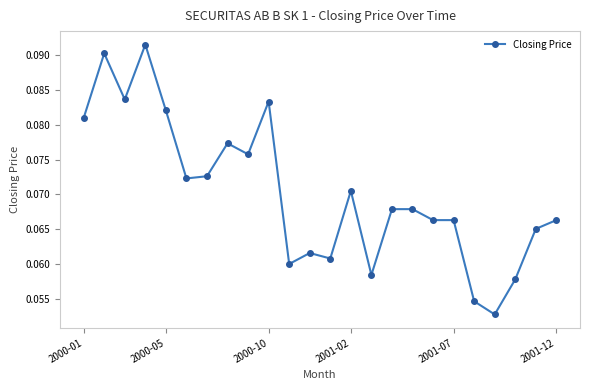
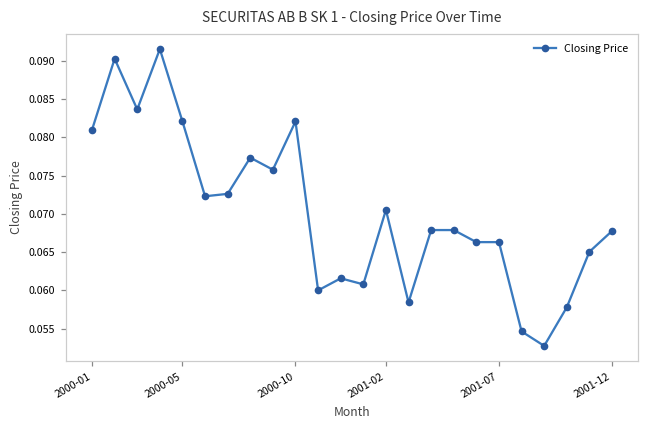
  {
    "2000-01": 0.081,
    "2000-05": 0.082,
-   "2000-10": 0.083,
+   "2000-10": 0.082,
    "2001-02": 0.071,
    "2001-07": 0.066,
-   "2001-12": 0.066
+   "2001-12": 0.068
  }
